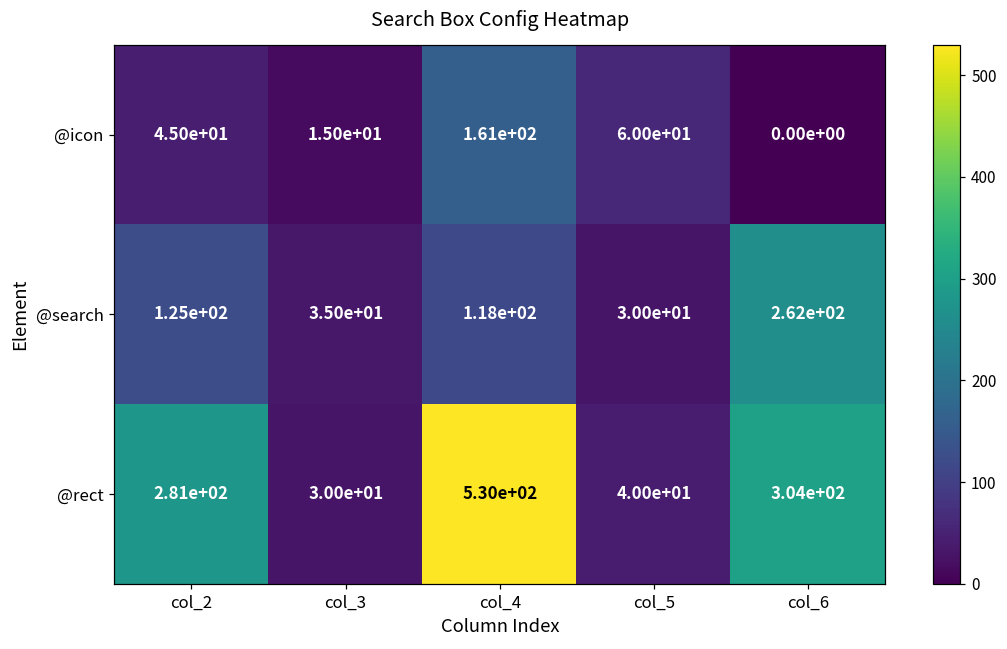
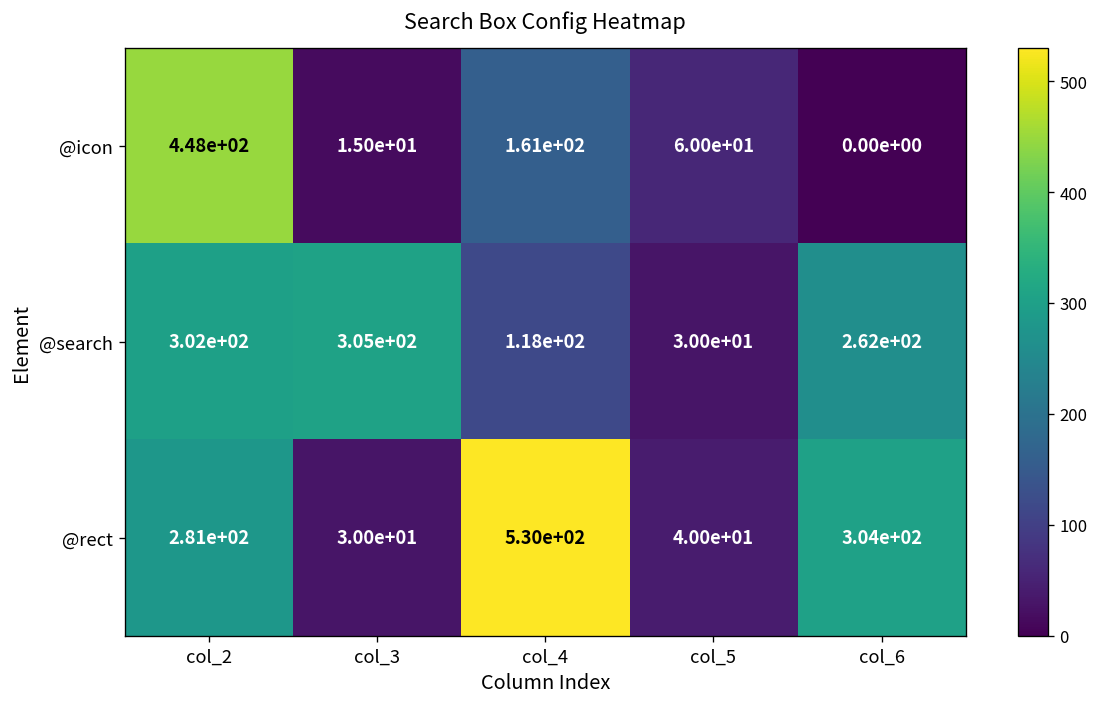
  {
    "@icon": {
-     "col_2": "4.50e+01",
+     "col_2": "4.48e+02",
      "col_3": "1.50e+01",
      "col_4": "1.61e+02",
      "col_5": "6.00e+01",
      "col_6": "0.00e+00"
    },
    "@search": {
-     "col_2": "1.25e+02",
-     "col_3": "3.50e+01",
+     "col_2": "3.02e+02",
+     "col_3": "3.05e+02",
      "col_4": "1.18e+02",
      "col_5": "3.00e+01",
      "col_6": "2.62e+02"
    },
    "@rect": {
      "col_2": "2.81e+02",
      "col_3": "3.00e+01",
      "col_4": "5.30e+02",
      "col_5": "4.00e+01",
      "col_6": "3.04e+02"
    }
  }
